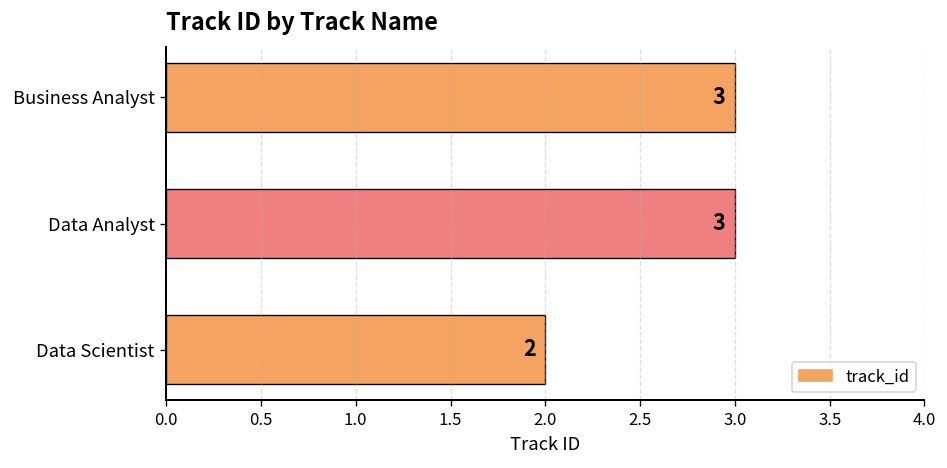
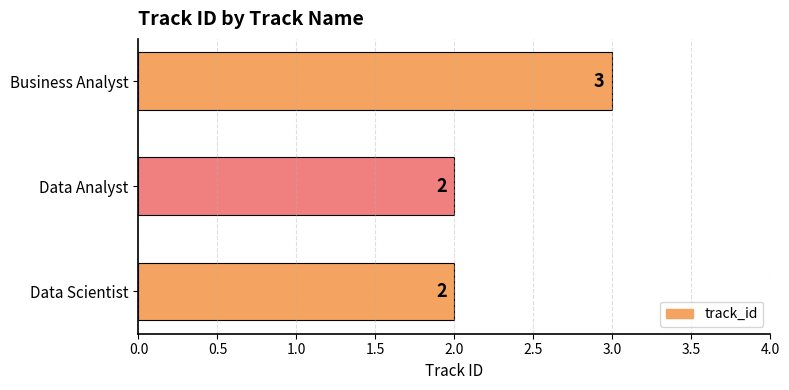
  {
    "Business Analyst": 3,
-   "Data Analyst": 3,
+   "Data Analyst": 2,
    "Data Scientist": 2
  }
